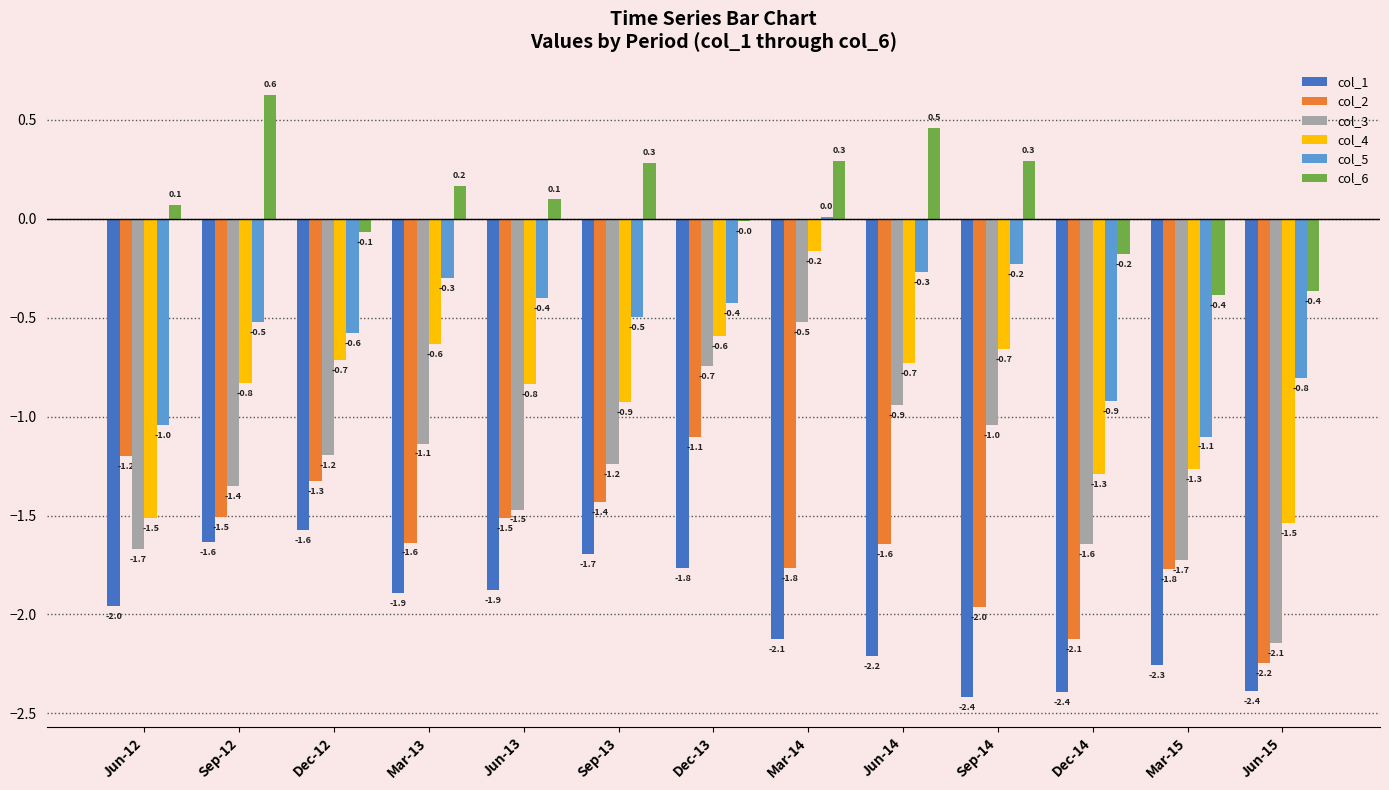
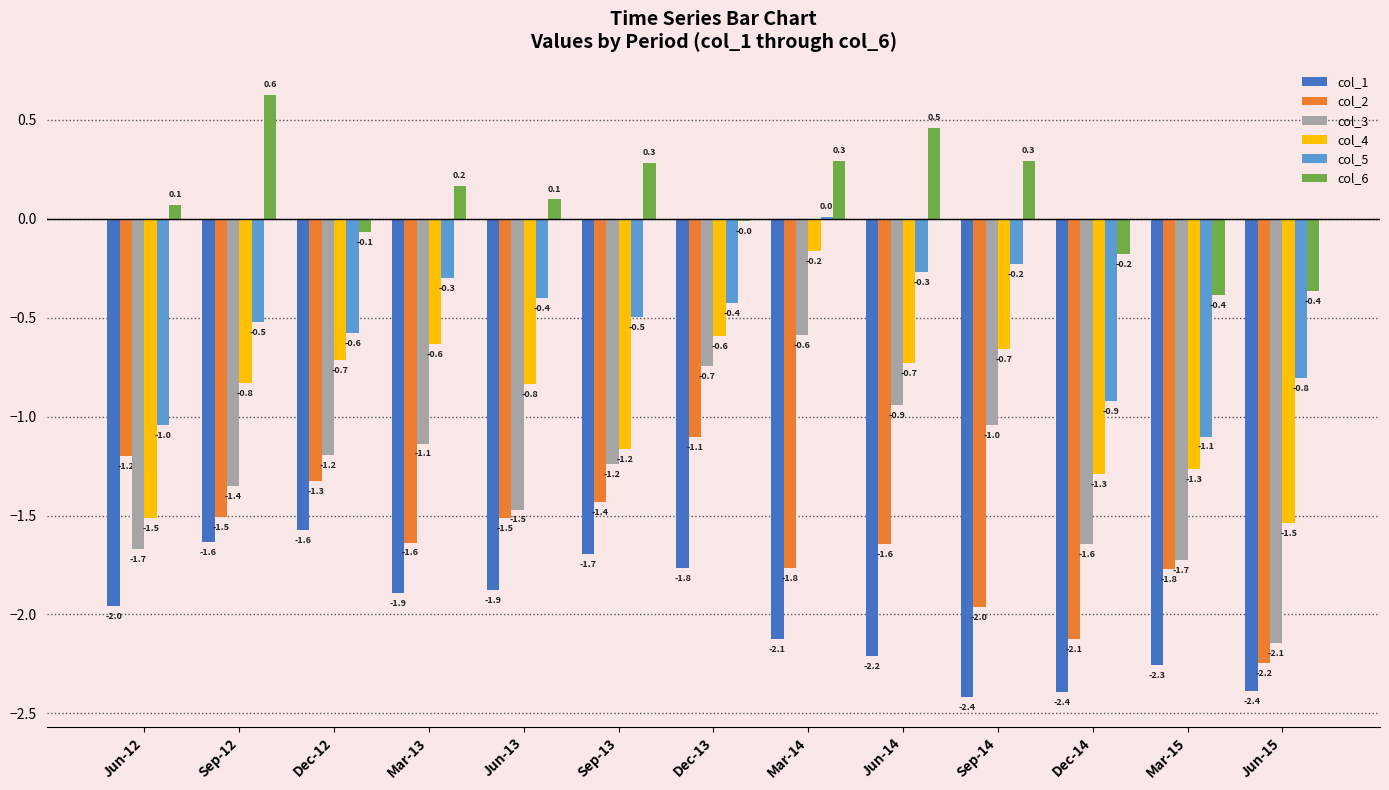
  {
    "col_2": {
      "Jun-12": -1.2,
      "Sep-12": -1.5,
      "Dec-12": -1.3,
      "Mar-13": -1.6,
      "Jun-13": -1.5,
      "Sep-13": -1.4,
      "Dec-13": -1.1,
      "Mar-14": -1.8,
      "Jun-14": -1.6,
      "Sep-14": -2.0,
      "Dec-14": -2.1,
      "Mar-15": -1.8,
      "Jun-15": -2.2
    },
    "col_3": {
      "Jun-12": -1.7,
      "Sep-12": -1.4,
      "Dec-12": -1.2,
      "Mar-13": -1.1,
      "Sep-13": -1.2,
      "Dec-13": -0.7,
-     "Mar-14": -0.5,
+     "Mar-14": -0.6,
      "Jun-14": -0.9,
      "Sep-14": -1.0,
      "Dec-14": -1.6,
      "Mar-15": -1.7,
      "Jun-15": -2.1
    },
    "col_4": {
      "Jun-12": -1.5,
      "Sep-12": -0.8,
      "Dec-12": -0.7,
      "Mar-13": -0.6,
      "Jun-13": -0.8,
-     "Sep-13": -0.9,
+     "Sep-13": -1.2,
      "Dec-13": -0.6,
      "Mar-14": -0.2,
      "Jun-14": -0.7,
      "Sep-14": -0.7,
      "Dec-14": -1.3,
      "Mar-15": -1.3,
      "Jun-15": -1.5
    },
    "col_6": {
      "Jun-12": 0.1,
      "Sep-12": 0.6,
      "Dec-12": -0.1,
      "Mar-13": 0.2,
      "Jun-13": 0.1,
      "Sep-13": 0.3,
      "Dec-13": -0.0,
      "Mar-14": 0.3,
      "Jun-14": 0.5,
      "Sep-14": 0.3,
      "Dec-14": -0.2,
      "Mar-15": -0.4,
      "Jun-15": -0.4
    }
  }
